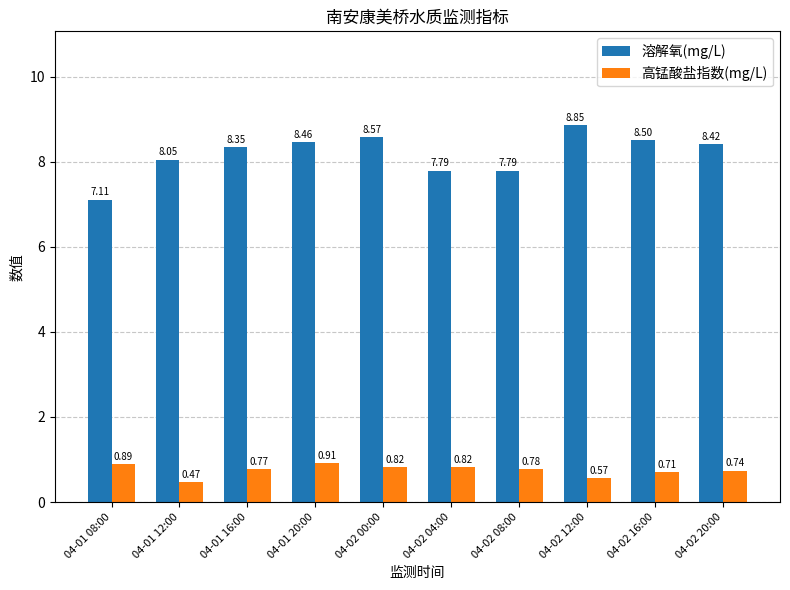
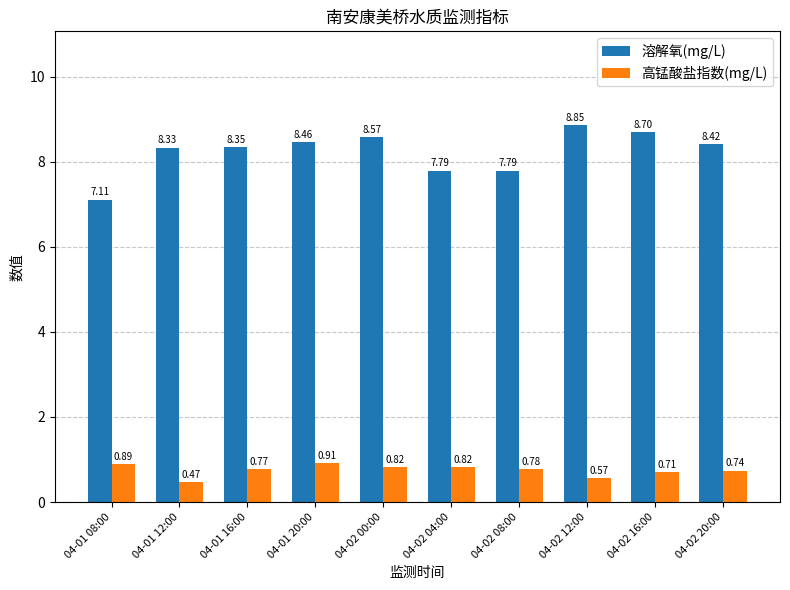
  {
    "溶解氧(mg/L)": {
      "04-01 08:00": 7.11,
-     "04-01 12:00": 8.05,
+     "04-01 12:00": 8.33,
      "04-01 16:00": 8.35,
      "04-01 20:00": 8.46,
      "04-02 00:00": 8.57,
      "04-02 04:00": 7.79,
      "04-02 08:00": 7.79,
      "04-02 12:00": 8.85,
-     "04-02 16:00": 8.50,
+     "04-02 16:00": 8.70,
      "04-02 20:00": 8.42
    },
    "高锰酸盐指数(mg/L)": {
      "04-01 08:00": 0.89,
      "04-01 12:00": 0.47,
      "04-01 16:00": 0.77,
      "04-01 20:00": 0.91,
      "04-02 00:00": 0.82,
      "04-02 04:00": 0.82,
      "04-02 08:00": 0.78,
      "04-02 12:00": 0.57,
      "04-02 16:00": 0.71,
      "04-02 20:00": 0.74
    }
  }
